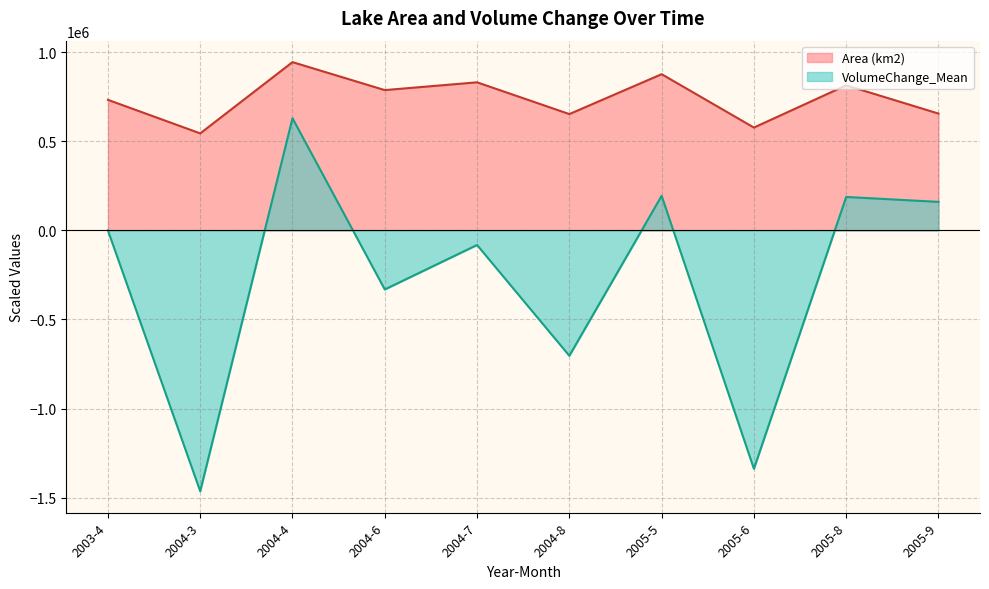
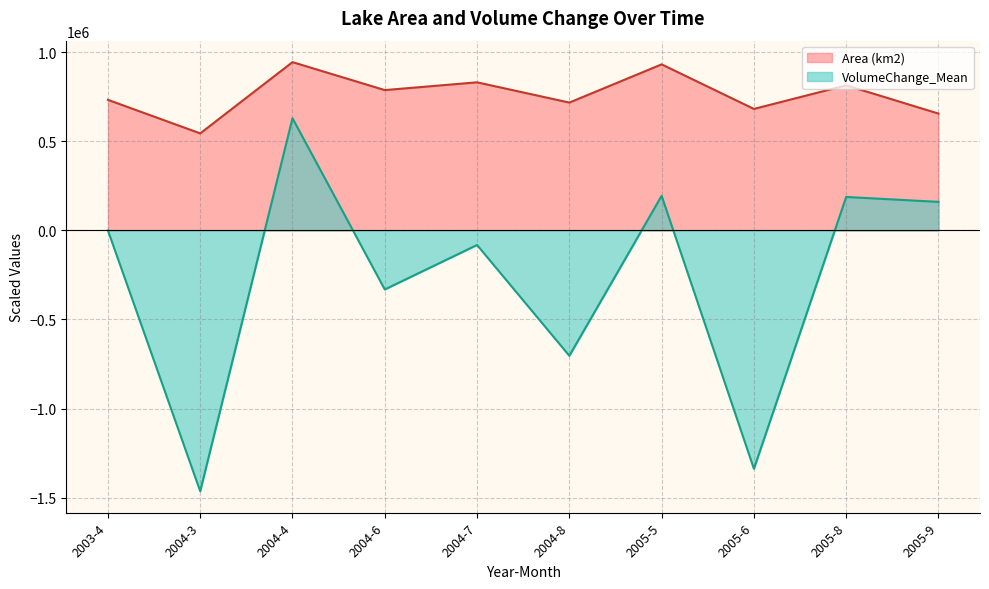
  {
    "Area (km2)": {
      "2003-4": 730000,
      "2004-3": 550000,
      "2004-4": 950000,
      "2004-6": 790000,
      "2004-7": 830000,
-     "2004-8": 650000,
-     "2005-5": 880000,
-     "2005-6": 580000,
+     "2004-8": 720000,
+     "2005-5": 930000,
+     "2005-6": 680000,
      "2005-9": 660000
    }
  }
